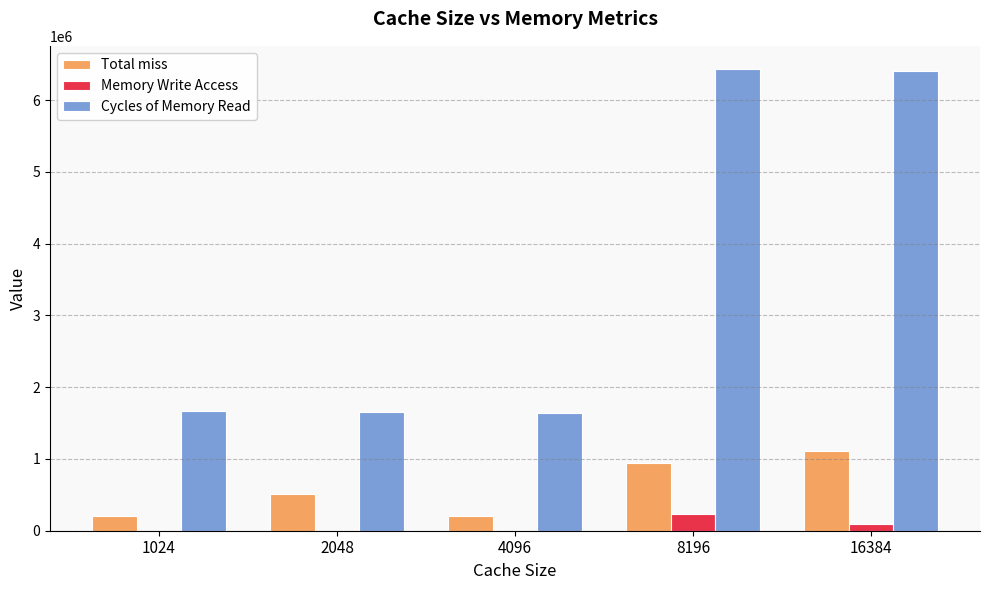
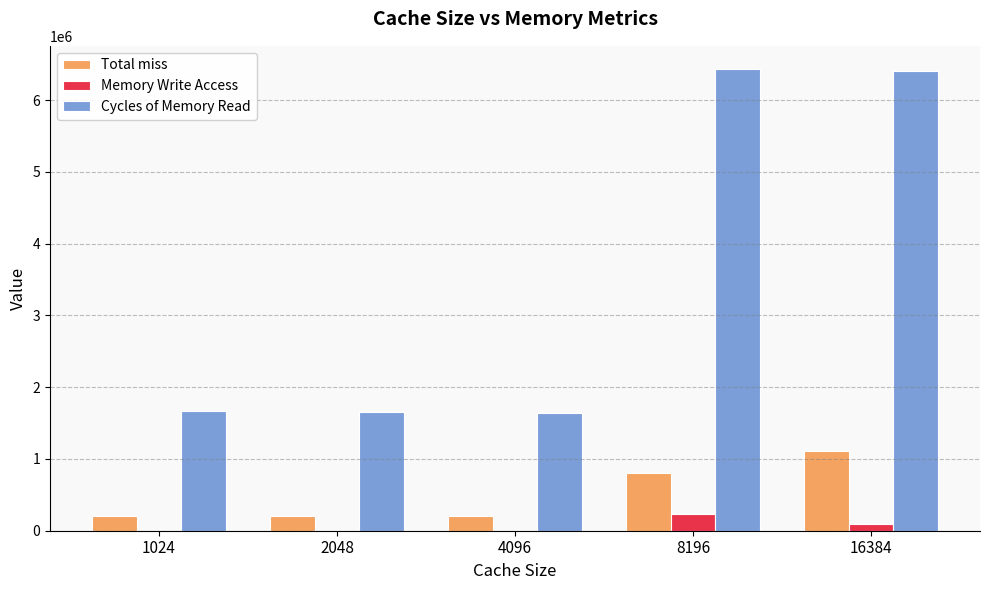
  {
    "Total miss": {
      "1024": 200000,
-     "2048": 500000,
+     "2048": 200000,
      "4096": 200000,
-     "8196": 900000,
+     "8196": 800000,
      "16384": 1100000
    },
    "Memory Write Access": {
      "8196": 200000,
      "16384": 100000
    },
    "Cycles of Memory Read": {
      "1024": 1700000,
      "2048": 1700000,
      "4096": 1600000,
      "8196": 6400000,
      "16384": 6400000
    }
  }
